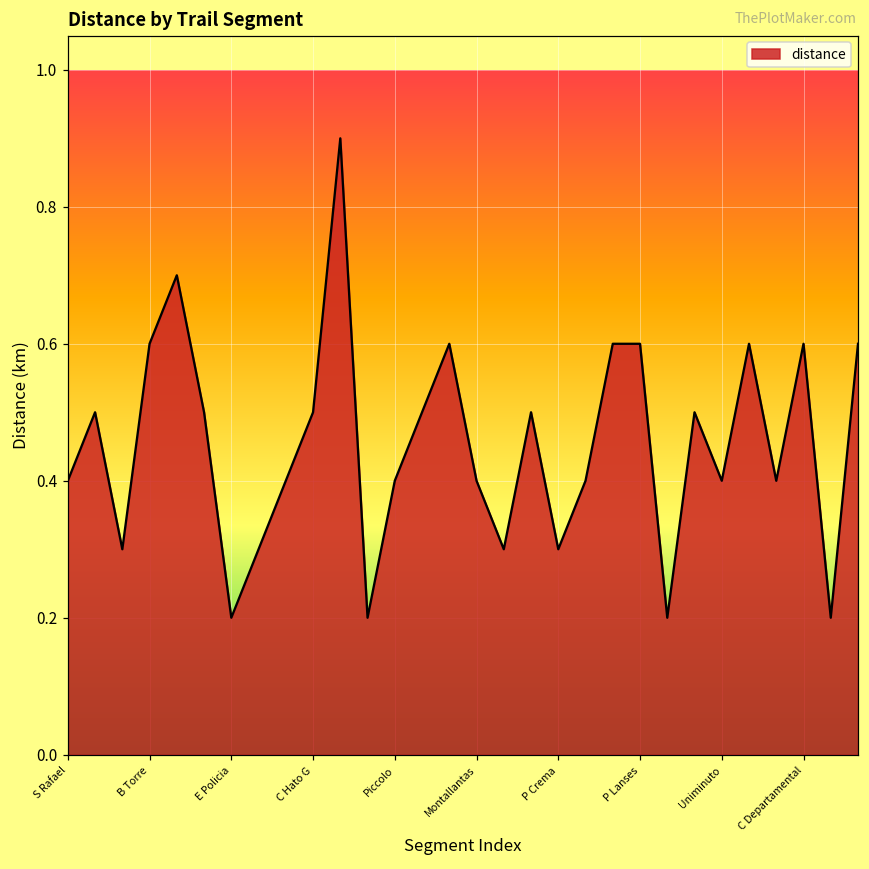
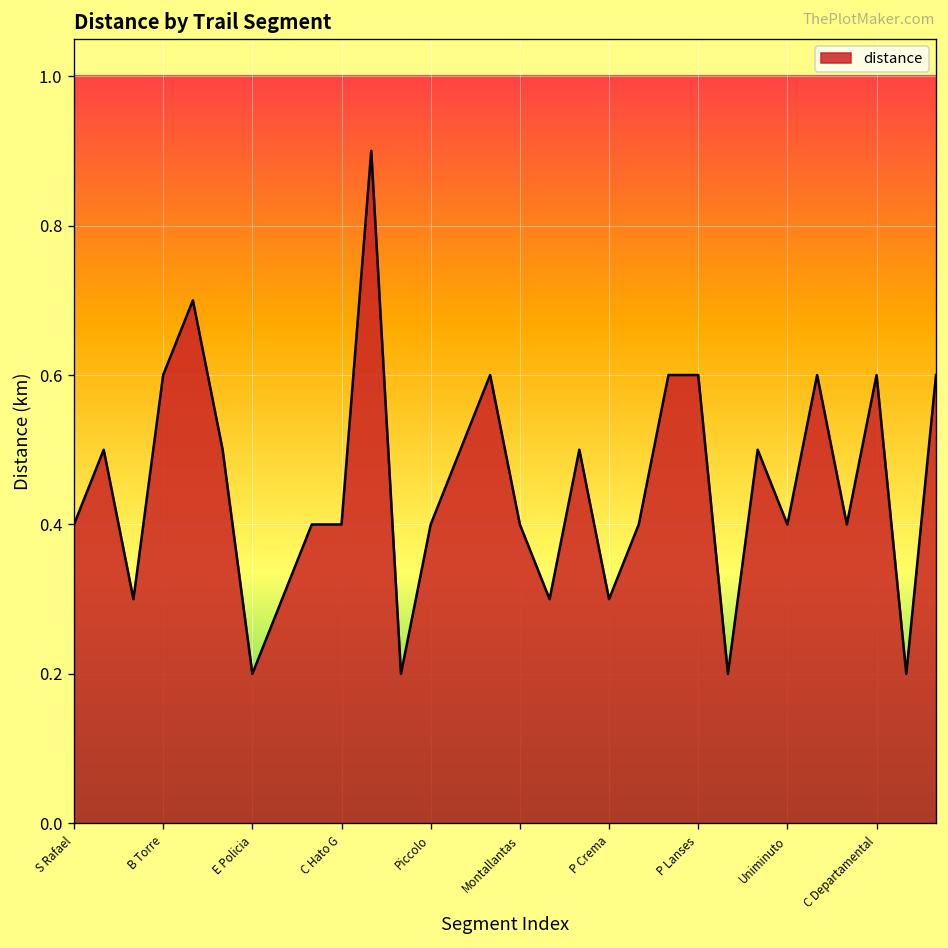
  {
    "S Rafael": 0.4,
    "B Torre": 0.6,
    "E Policia": 0.2,
-   "C Hato G": 0.5,
+   "C Hato G": 0.4,
    "Piccolo": 0.4,
    "Montallantas": 0.4,
    "P Crema": 0.3,
    "P Lanses": 0.6,
    "Uniminuto": 0.4,
    "C Departamental": 0.6
  }
